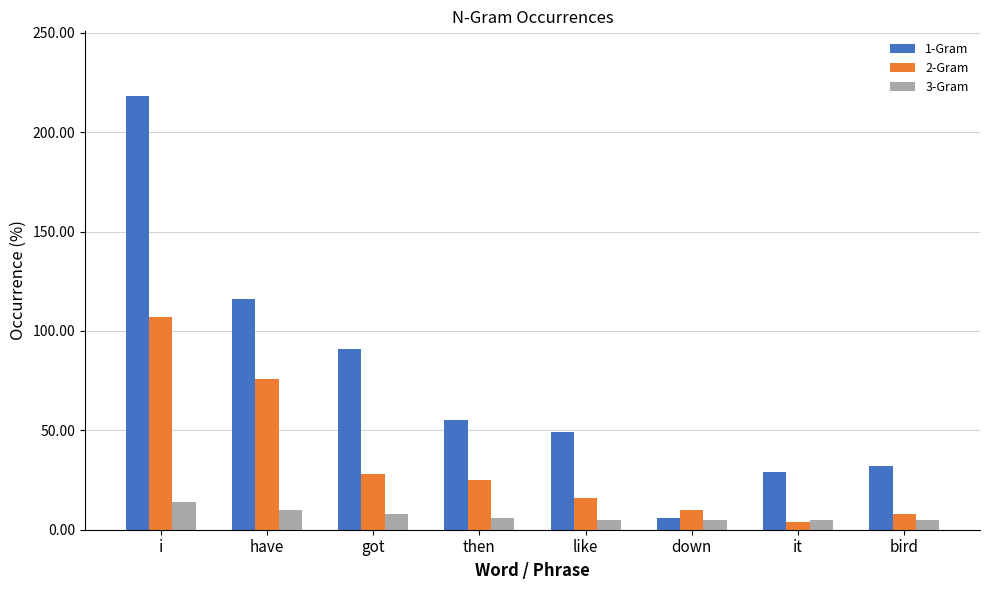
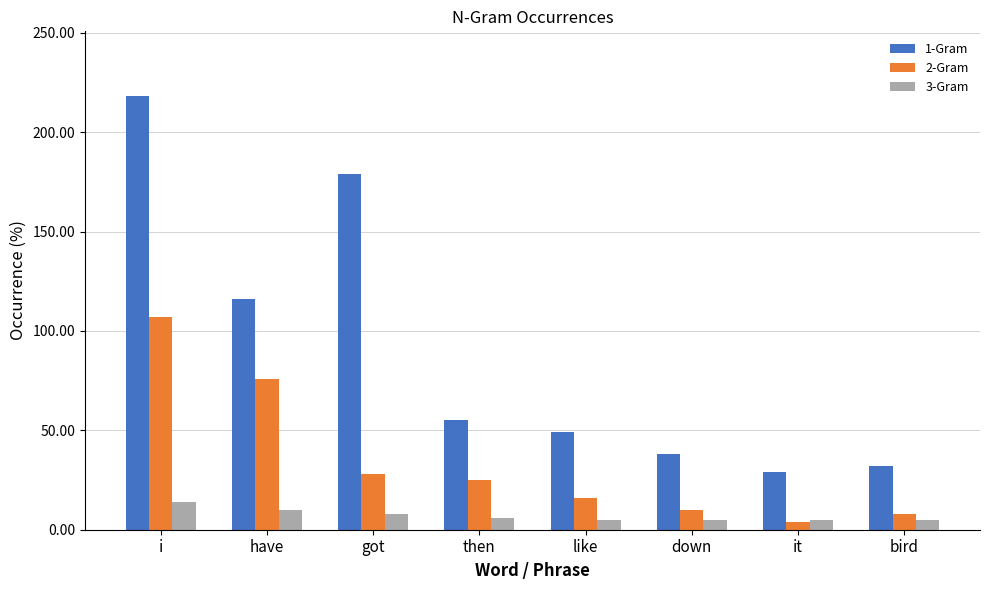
  {
    "1-Gram": {
      "i": 218,
      "have": 116,
-     "got": 91,
+     "got": 179,
      "then": 55,
      "like": 49,
-     "down": 6,
+     "down": 38,
      "it": 29,
      "bird": 32
    },
    "2-Gram": {
      "i": 107,
      "have": 76,
      "got": 28,
      "then": 25,
      "like": 16,
      "down": 10,
      "it": 4,
      "bird": 8
    },
    "3-Gram": {
      "i": 14,
      "have": 10,
      "got": 8,
      "then": 6,
      "like": 5,
      "down": 5,
      "it": 5,
      "bird": 5
    }
  }
